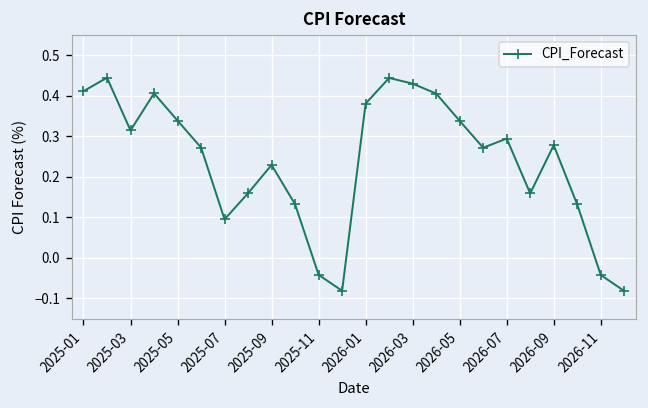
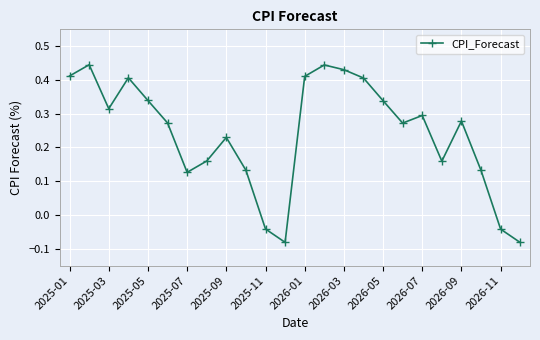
  {
    "2025-01": 0.41,
    "2025-03": 0.31,
    "2025-05": 0.34,
-   "2025-07": 0.10,
+   "2025-07": 0.13,
    "2025-09": 0.23,
    "2025-11": -0.04,
-   "2026-01": 0.38,
+   "2026-01": 0.41,
    "2026-03": 0.43,
    "2026-05": 0.34,
    "2026-07": 0.29,
    "2026-09": 0.28,
    "2026-11": -0.04
  }
